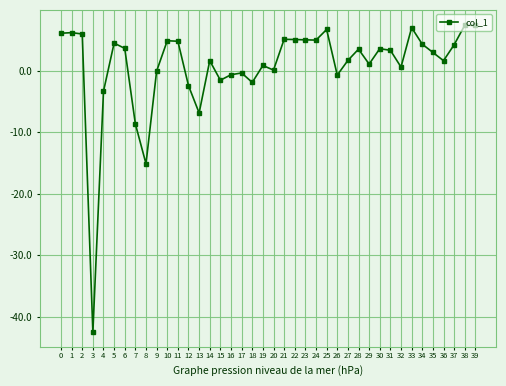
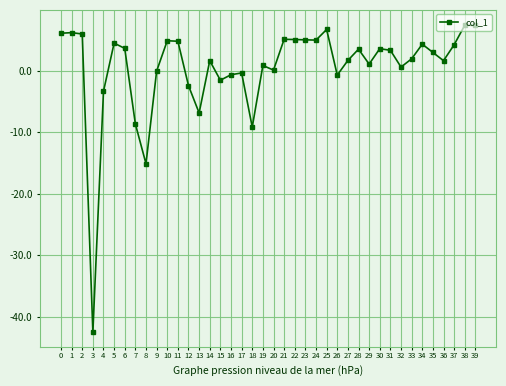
  {
    "0": 6,
    "1": 6,
    "2": 6,
    "3": -43,
    "4": -3,
    "5": 4,
    "6": 4,
    "7": -9,
    "8": -15,
    "9": 0,
    "10": 5,
    "11": 5,
    "12": -2,
    "13": -7,
    "14": 2,
    "15": -2,
    "16": -1,
    "17": 0,
-   "18": -2,
+   "18": -9,
    "19": 1,
    "20": 0,
    "21": 5,
    "22": 5,
    "23": 5,
    "24": 5,
    "25": 7,
    "26": -1,
    "27": 2,
    "28": 3,
    "29": 1,
    "30": 4,
    "31": 3,
    "32": 1,
-   "33": 7,
+   "33": 2,
    "34": 4,
    "35": 3,
    "36": 2,
    "37": 4
  }
